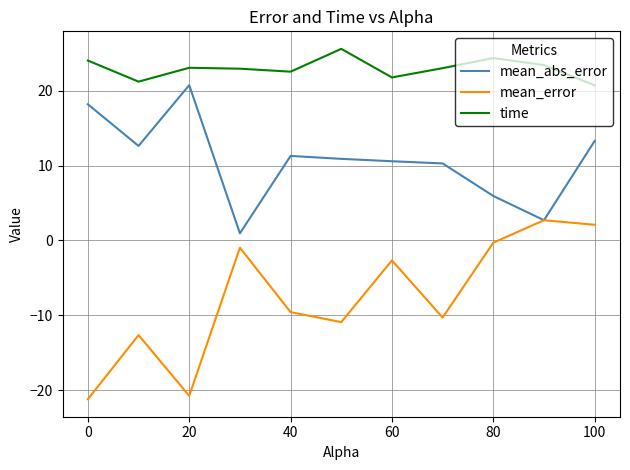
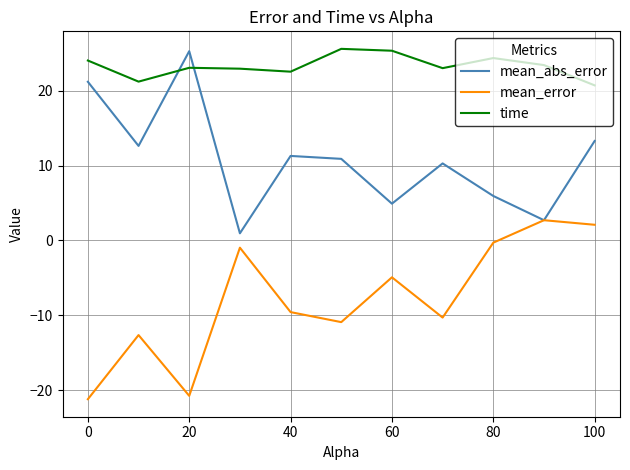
  {
    "mean_abs_error": {
-     "0": 18,
-     "20": 21,
+     "0": 21,
+     "20": 25,
      "40": 11,
-     "60": 11,
+     "60": 5,
      "80": 6,
      "100": 13
    },
    "mean_error": {
      "0": -21,
      "20": -21,
      "40": -10,
-     "60": -3,
+     "60": -5,
      "80": 0,
      "100": 2
    },
    "time": {
      "0": 24,
      "20": 23,
      "40": 23,
-     "60": 22
+     "60": 25
    }
  }
